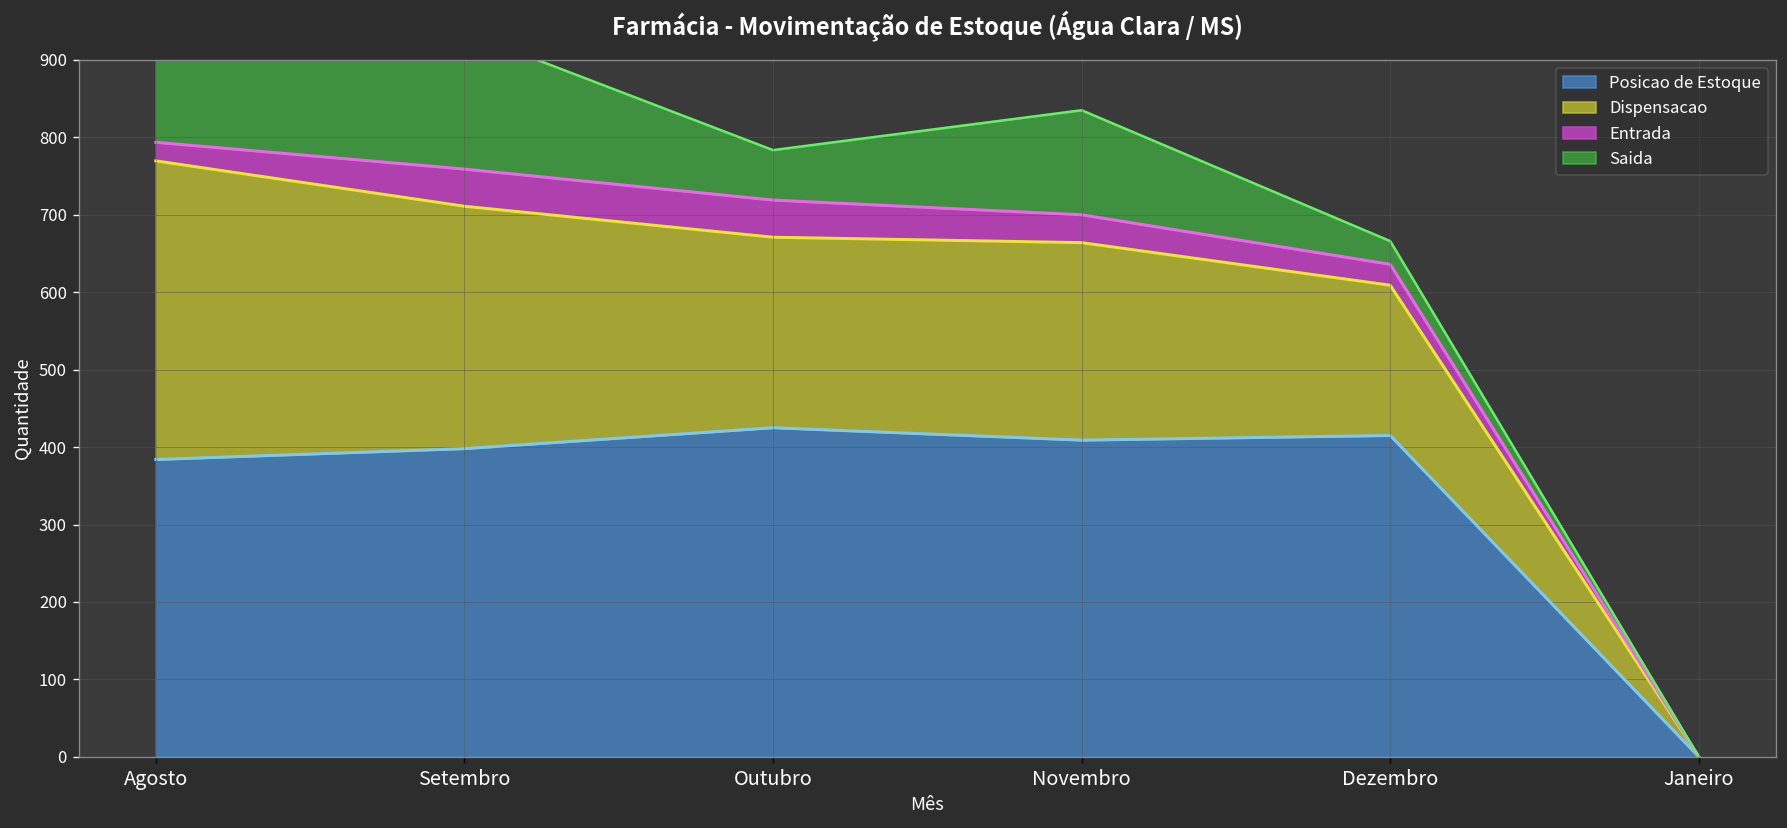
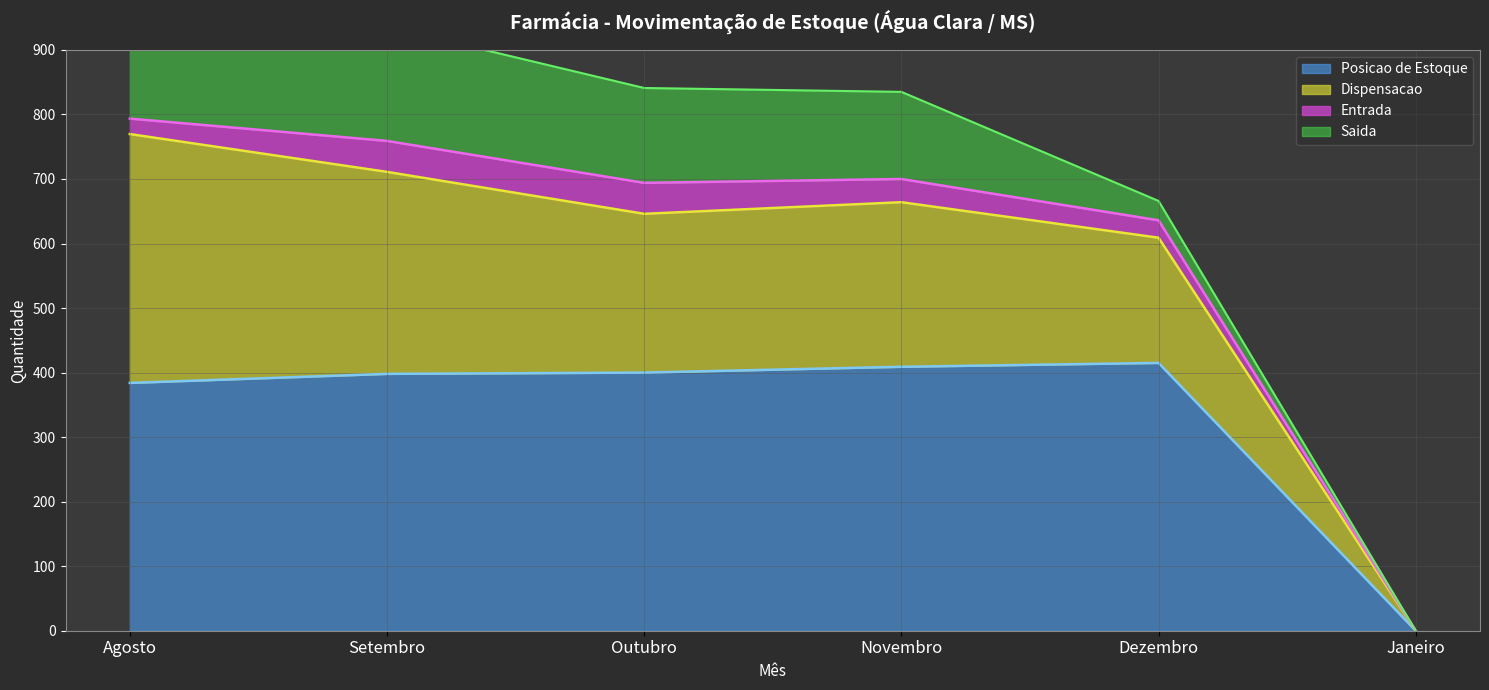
  {
    "Posicao de Estoque": {
      "Agosto": 380,
      "Setembro": 400,
-     "Outubro": 430,
+     "Outubro": 400,
      "Novembro": 410,
      "Dezembro": 420
    },
    "Dispensacao": {
      "Agosto": 390,
      "Setembro": 310,
      "Outubro": 250,
      "Novembro": 260,
      "Dezembro": 190
    },
    "Entrada": {
      "Agosto": 20,
      "Setembro": 50,
      "Outubro": 50,
      "Novembro": 40,
      "Dezembro": 30
    },
    "Saida": {
-     "Outubro": 60,
+     "Outubro": 150,
      "Novembro": 140,
      "Dezembro": 30
    }
  }
